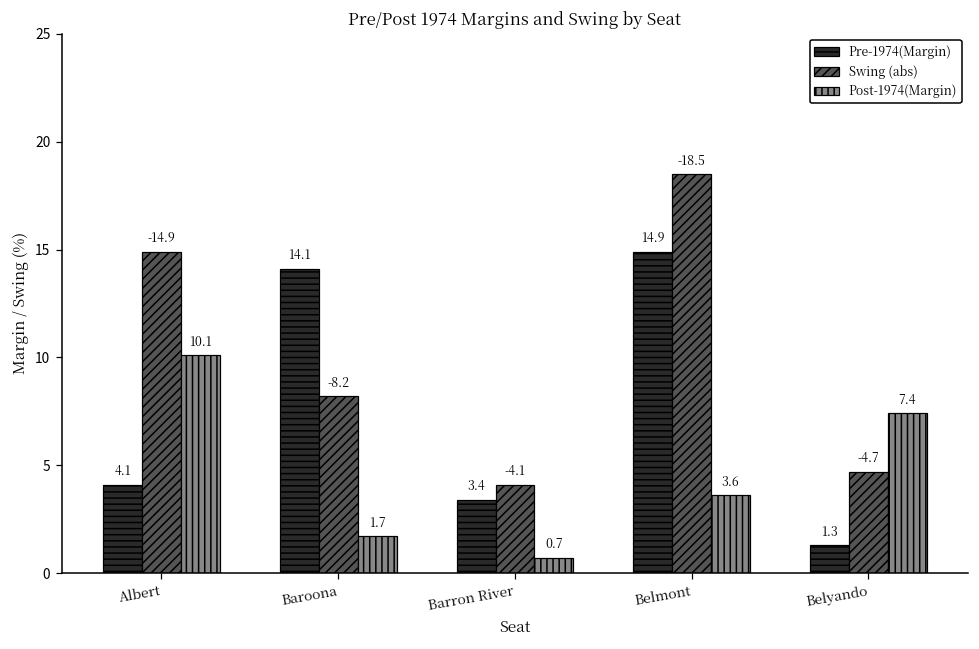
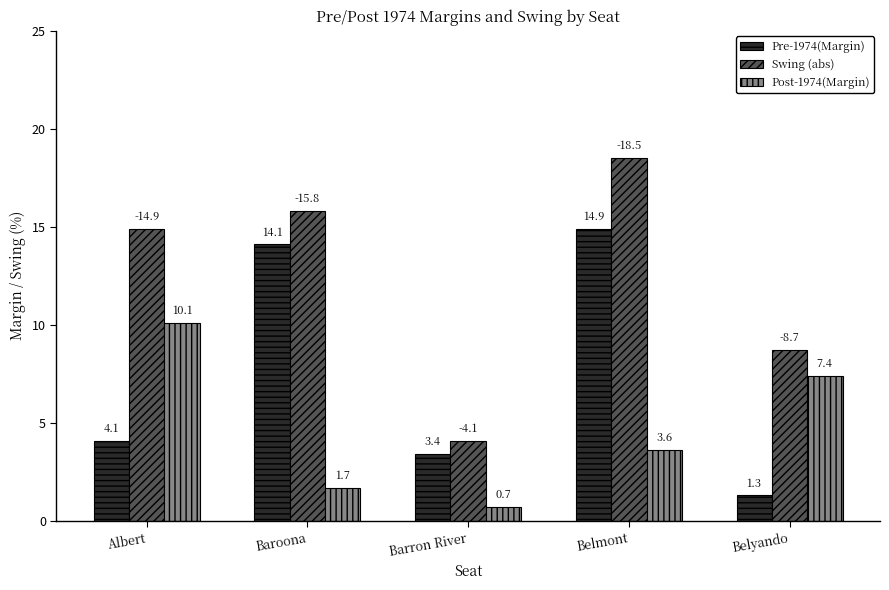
  {
    "Pre-1974(Margin)": {
      "Albert": 4.1,
      "Baroona": 14.1,
      "Barron River": 3.4,
      "Belmont": 14.9,
      "Belyando": 1.3
    },
    "Swing (abs)": {
-     "Baroona": -8.2,
-     "Belyando": -4.7
+     "Baroona": -15.8,
+     "Belyando": -8.7
    },
    "Post-1974(Margin)": {
      "Albert": 10.1,
      "Baroona": 1.7,
      "Barron River": 0.7,
      "Belmont": 3.6,
      "Belyando": 7.4
    }
  }
